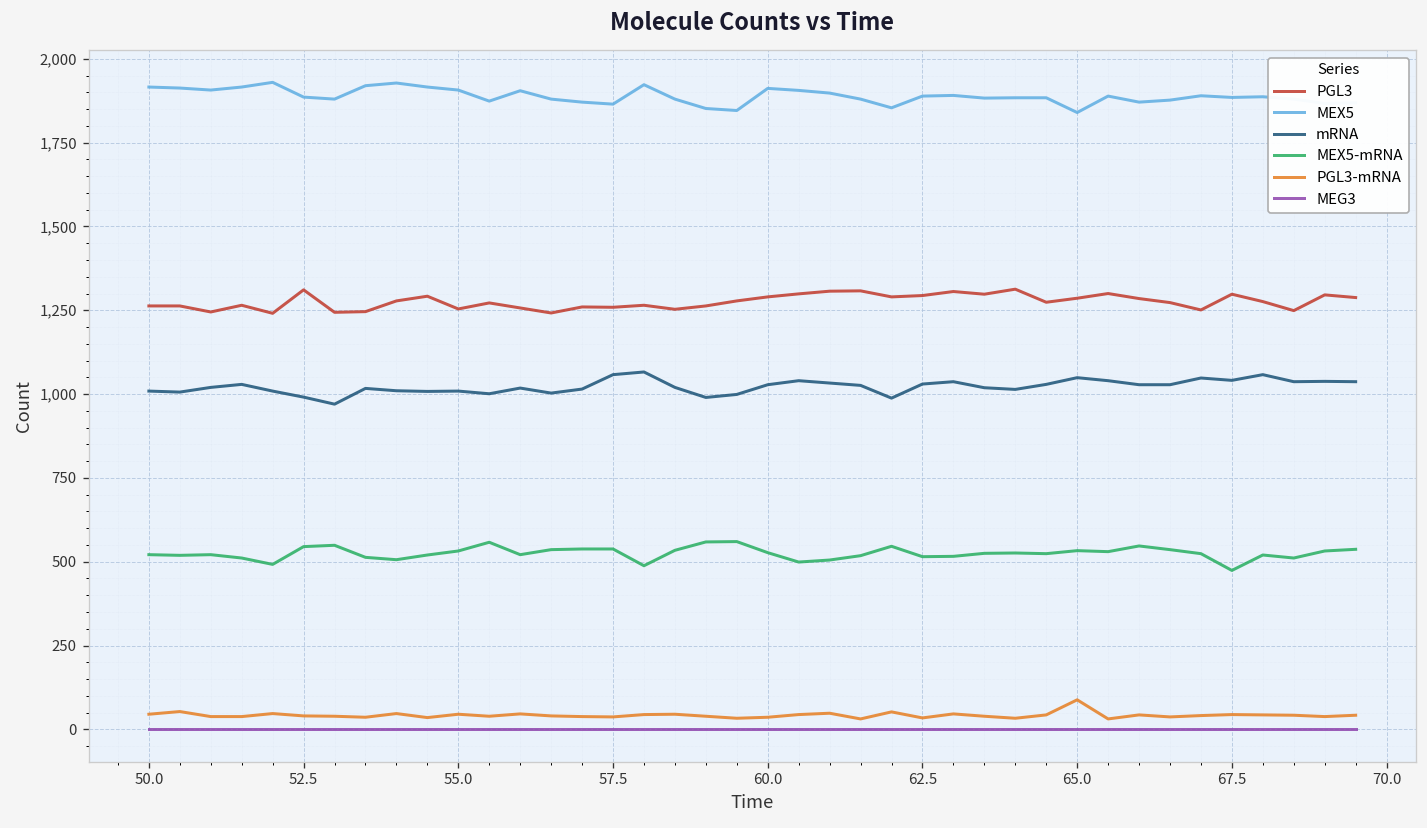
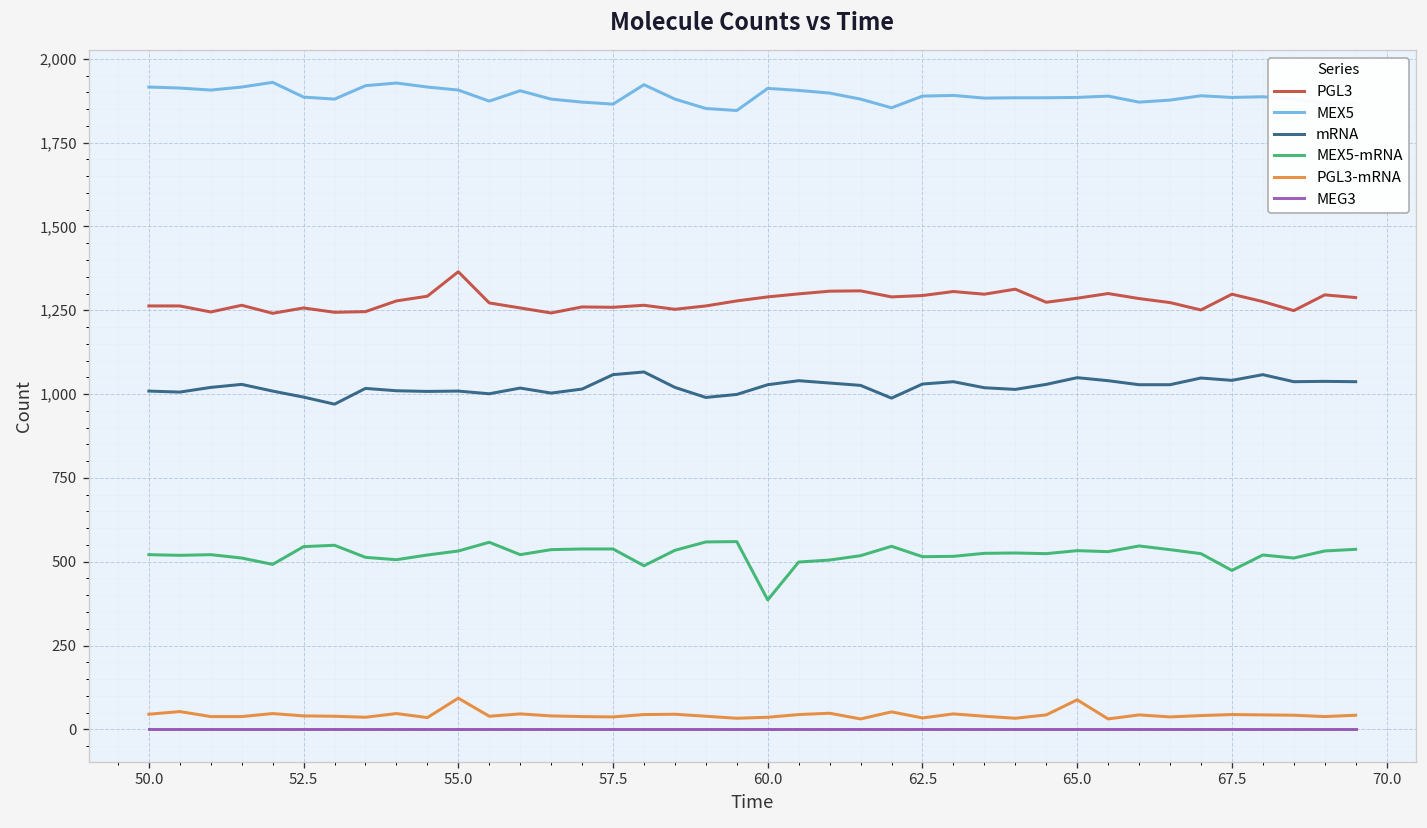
  {
    "PGL3": {
      "50.0": "1,260",
-     "52.5": "1,310",
-     "55.0": "1,250",
+     "52.5": "1,260",
+     "55.0": "1,370",
      "57.5": "1,260",
      "60.0": "1,290",
      "62.5": "1,290",
      "65.0": "1,290",
      "67.5": "1,300"
    },
    "MEX5": {
      "50.0": "1,920",
      "52.5": "1,890",
      "55.0": "1,910",
      "57.5": "1,870",
      "60.0": "1,910",
      "62.5": "1,890",
-     "65.0": "1,840",
+     "65.0": "1,890",
      "67.5": "1,890"
    },
    "mRNA": {
      "50.0": "1,010",
      "52.5": "990",
      "55.0": "1,010",
      "57.5": "1,060",
      "60.0": "1,030",
      "62.5": "1,030",
      "65.0": "1,050",
      "67.5": "1,040"
    },
    "MEX5-mRNA": {
      "50.0": "520",
      "52.5": "550",
      "55.0": "530",
      "57.5": "540",
-     "60.0": "530",
+     "60.0": "390",
      "62.5": "520",
      "65.0": "530",
      "67.5": "470"
    },
    "PGL3-mRNA": {
      "50.0": "50",
      "52.5": "40",
-     "55.0": "50",
+     "55.0": "90",
      "57.5": "40",
      "60.0": "40",
      "62.5": "30",
      "65.0": "90",
      "67.5": "40"
    },
    "MEG3": {
      "50.0": "0",
      "52.5": "0",
      "55.0": "0",
      "57.5": "0",
      "60.0": "0",
      "62.5": "0",
      "65.0": "0",
      "67.5": "0"
    }
  }
